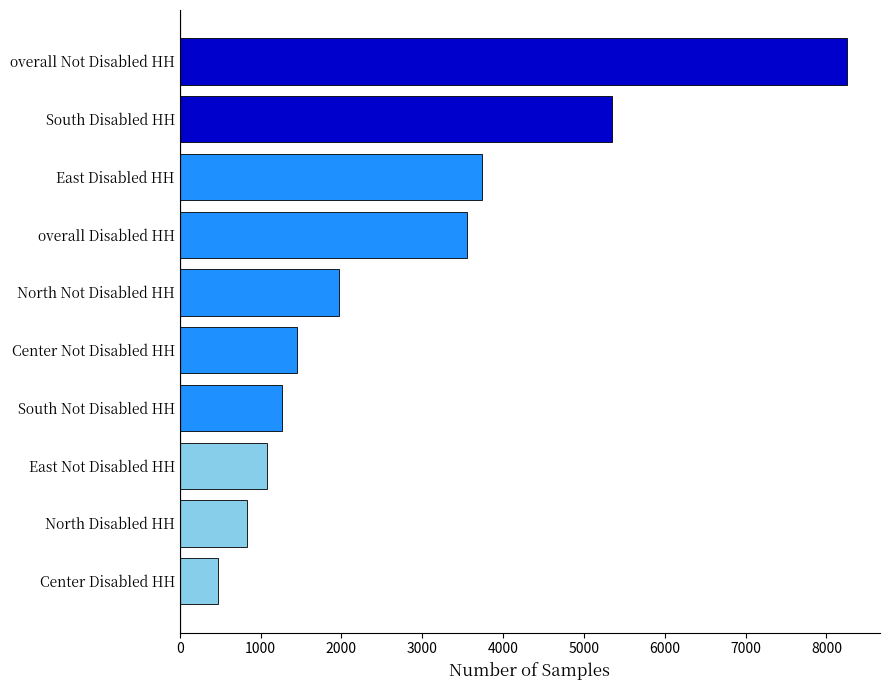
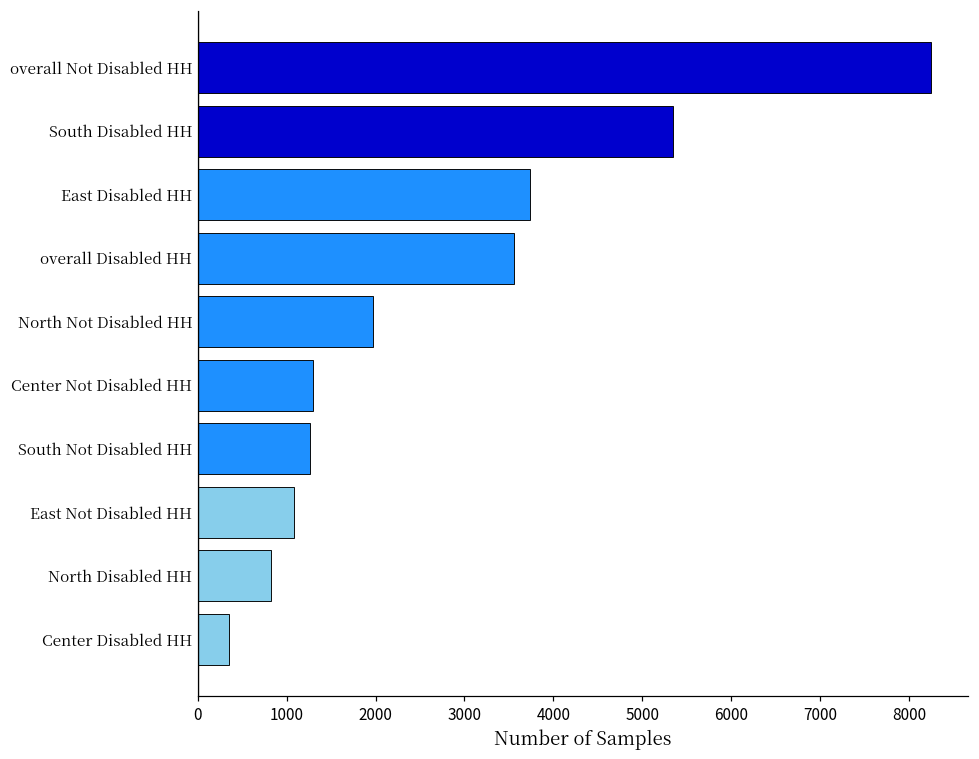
  {
    "overall Not Disabled HH": 8300,
    "South Disabled HH": 5300,
    "East Disabled HH": 3700,
    "overall Disabled HH": 3600,
    "North Not Disabled HH": 2000,
-   "Center Not Disabled HH": 1400,
+   "Center Not Disabled HH": 1300,
    "South Not Disabled HH": 1300,
    "East Not Disabled HH": 1100,
    "North Disabled HH": 800,
-   "Center Disabled HH": 500
+   "Center Disabled HH": 400
  }
